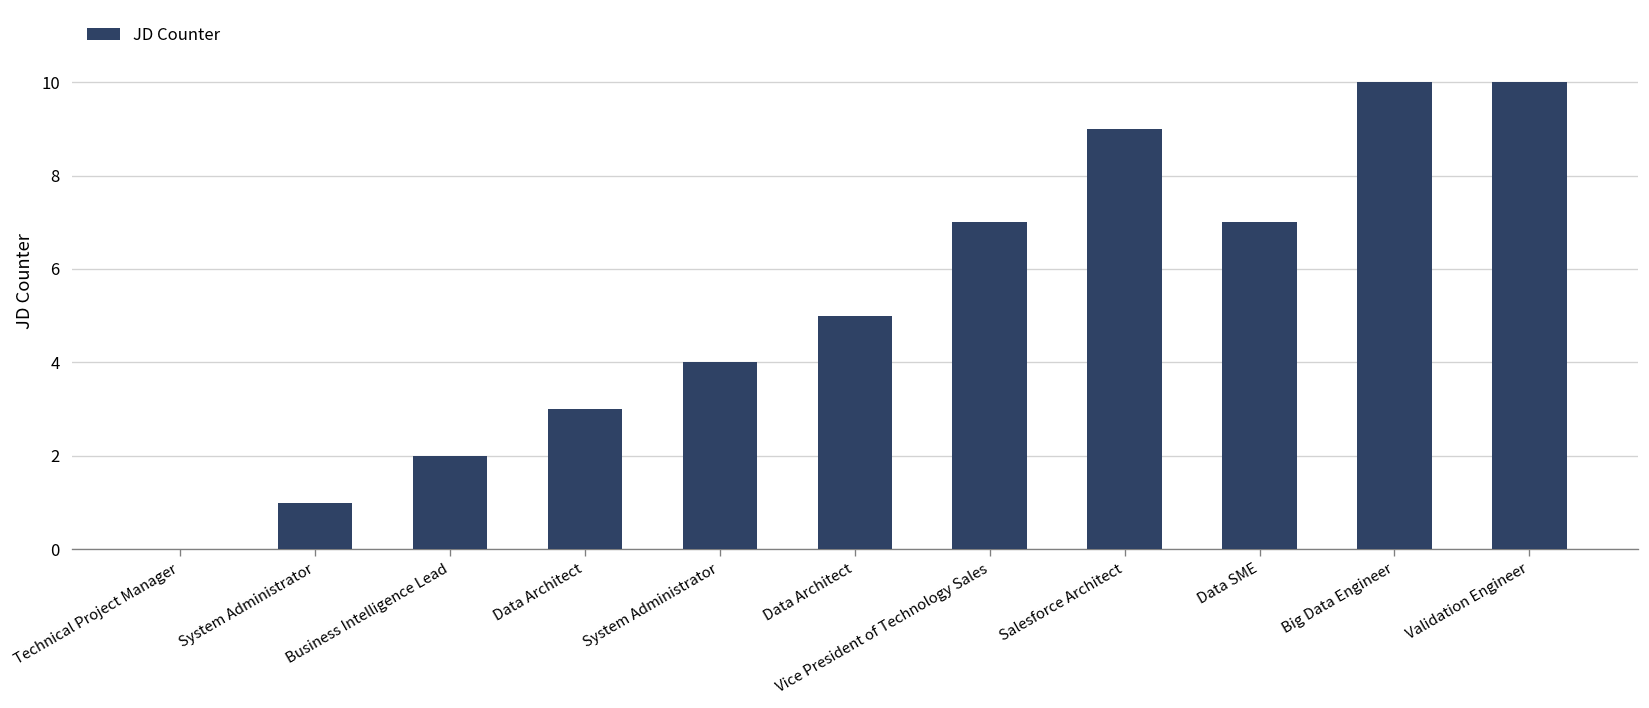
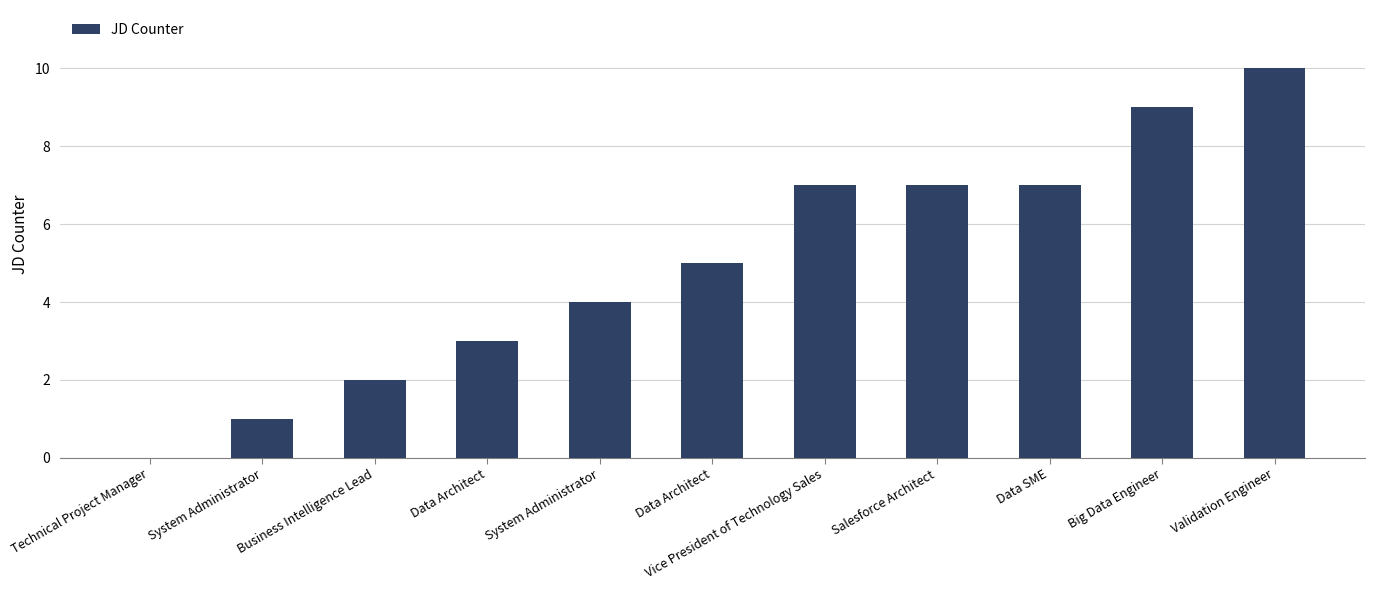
  {
    "Technical Project Manager": 0,
    "Business Intelligence Lead": 2,
    "Vice President of Technology Sales": 7,
-   "Salesforce Architect": 9,
+   "Salesforce Architect": 7,
    "Data SME": 7,
-   "Big Data Engineer": 10,
+   "Big Data Engineer": 9,
    "Validation Engineer": 10
  }
